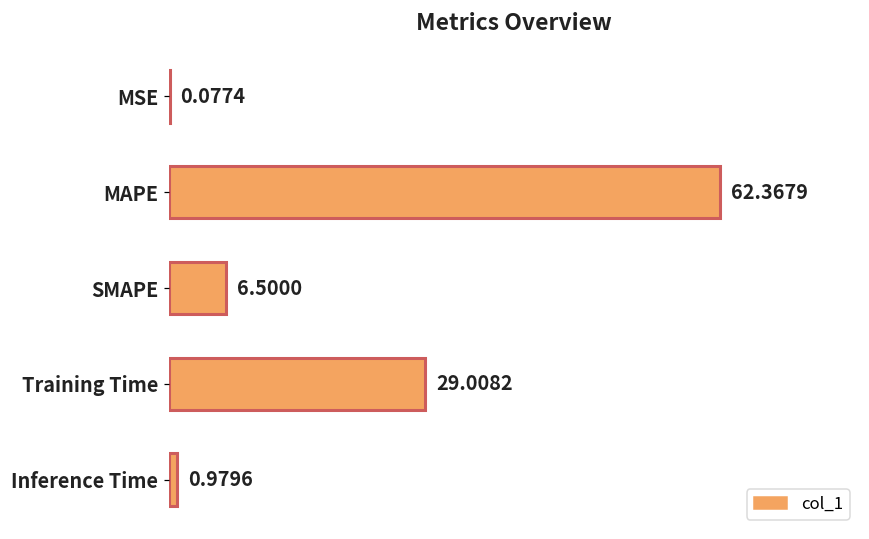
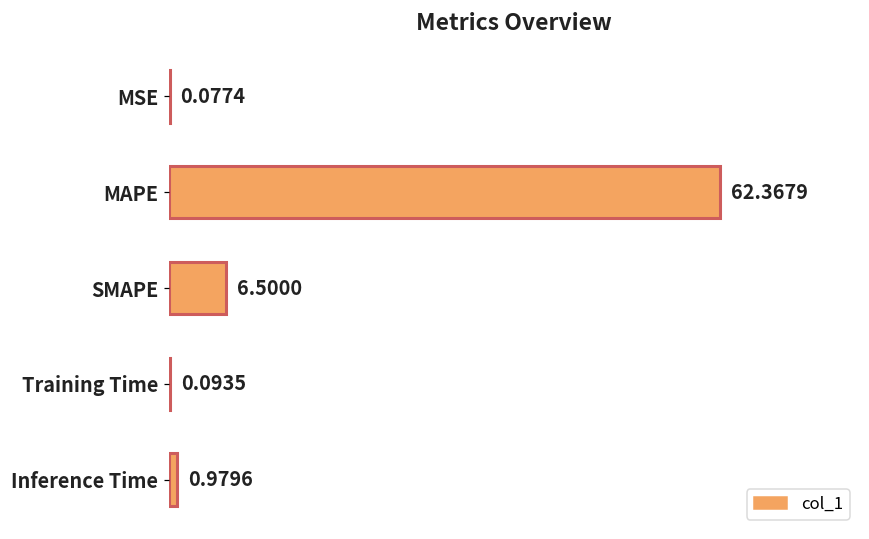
  {
    "MSE": 0.0774,
    "MAPE": 62.3679,
    "SMAPE": 6.5000,
-   "Training Time": 29.0082,
+   "Training Time": 0.0935,
    "Inference Time": 0.9796
  }
